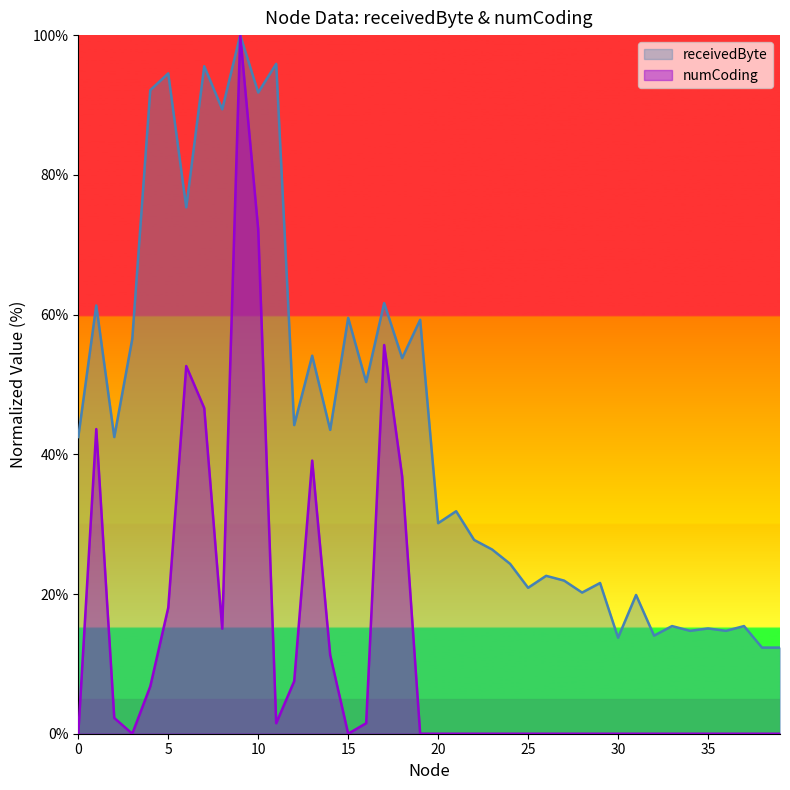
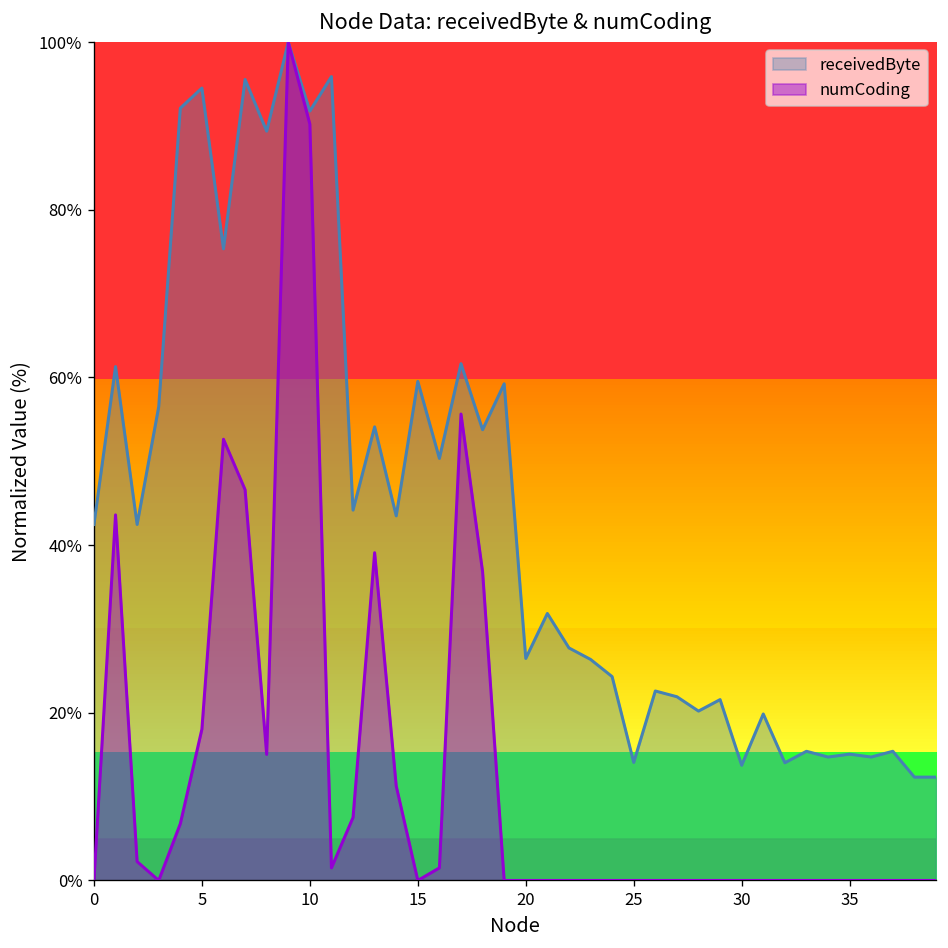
  {
    "receivedByte": {
      "0": "42%",
      "5": "95%",
      "10": "92%",
      "15": "60%",
-     "20": "30%",
-     "25": "21%",
+     "20": "26%",
+     "25": "14%",
      "30": "14%",
      "35": "15%"
    },
    "numCoding": {
      "5": "18%",
-     "10": "72%"
+     "10": "90%"
    }
  }
